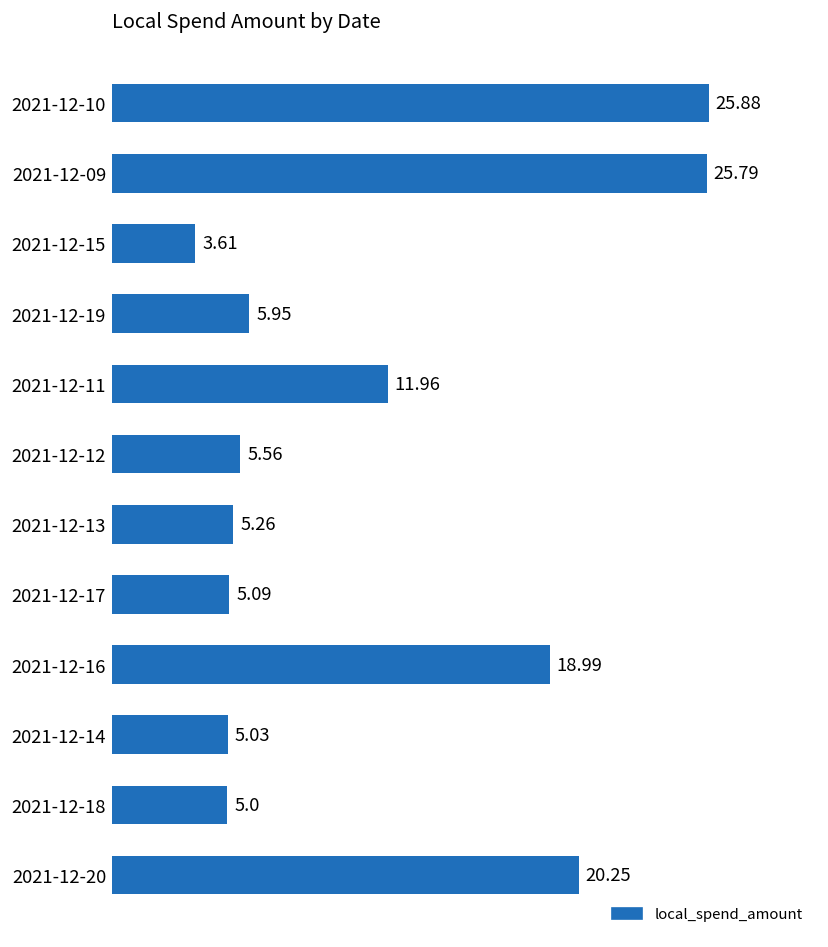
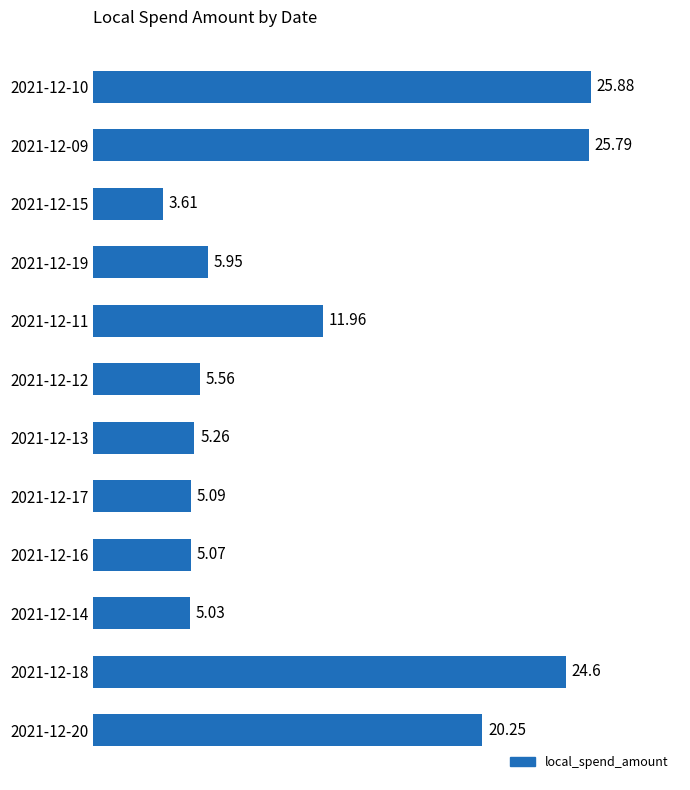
  {
    "2021-12-10": 25.88,
    "2021-12-09": 25.79,
    "2021-12-15": 3.61,
    "2021-12-19": 5.95,
    "2021-12-11": 11.96,
    "2021-12-12": 5.56,
    "2021-12-13": 5.26,
    "2021-12-17": 5.09,
-   "2021-12-16": 18.99,
+   "2021-12-16": 5.07,
    "2021-12-14": 5.03,
-   "2021-12-18": 5.0,
+   "2021-12-18": 24.6,
    "2021-12-20": 20.25
  }
